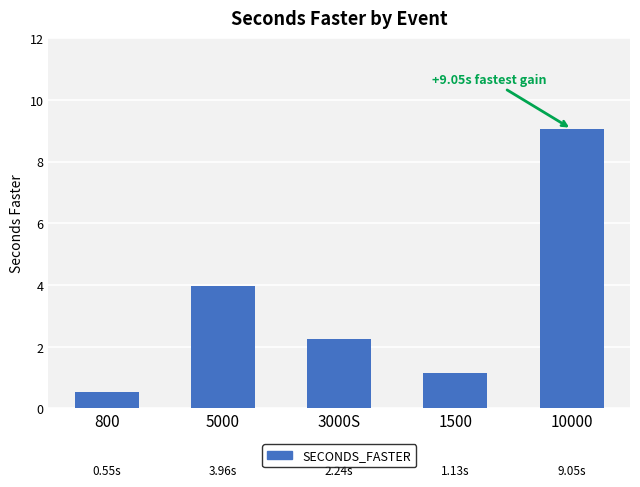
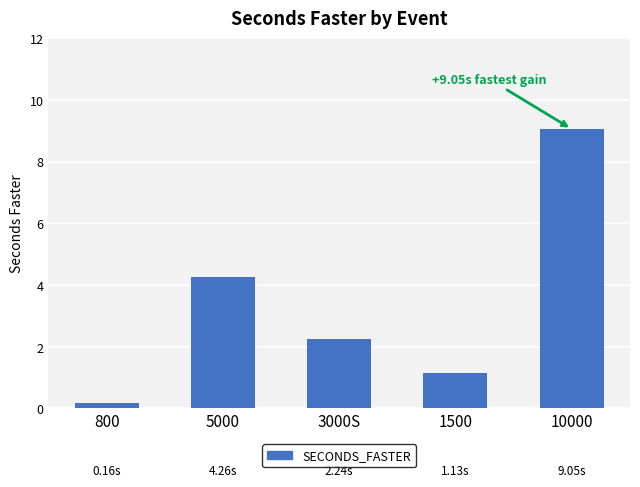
  {
-   "800": "0.55s",
-   "5000": "3.96s",
+   "800": "0.16s",
+   "5000": "4.26s",
    "10000": "+9.05s"
  }
